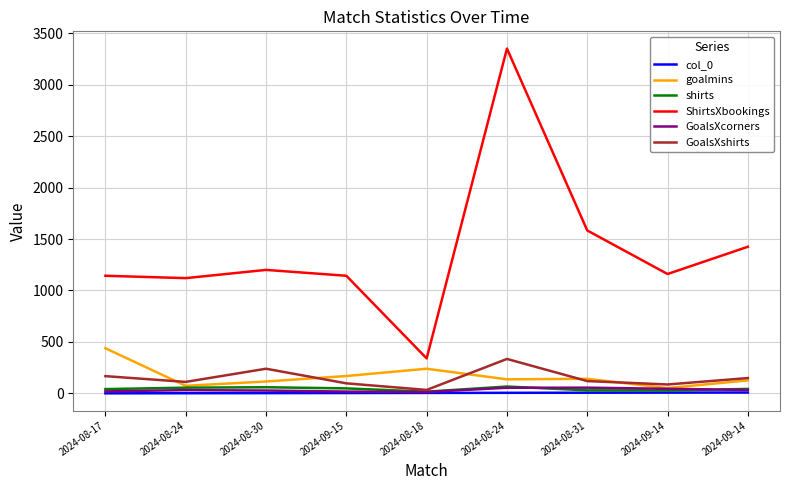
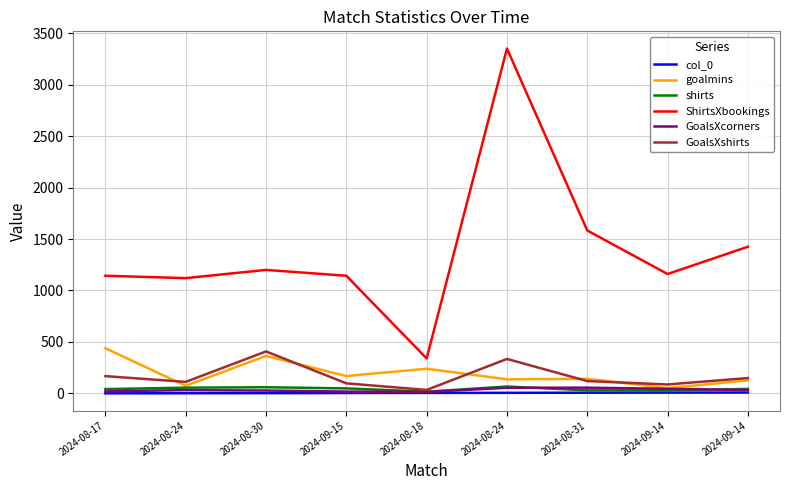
  {
    "col_0": {
      "2024-08-30": 0
    },
    "goalmins": {
      "2024-08-17": 440,
-     "2024-08-30": 120,
+     "2024-08-30": 360,
      "2024-09-15": 170,
      "2024-08-18": 240
    },
    "shirts": {
      "2024-08-30": 60,
      "2024-09-15": 50
    },
    "ShirtsXbookings": {
      "2024-08-17": 1140,
      "2024-08-30": 1200,
      "2024-09-15": 1140,
      "2024-08-18": 340,
      "2024-08-31": 1580
    },
    "GoalsXcorners": {
      "2024-08-30": 30,
      "2024-08-31": 60
    },
    "GoalsXshirts": {
      "2024-08-17": 170,
-     "2024-08-30": 240,
+     "2024-08-30": 410,
      "2024-09-15": 100
    }
  }
